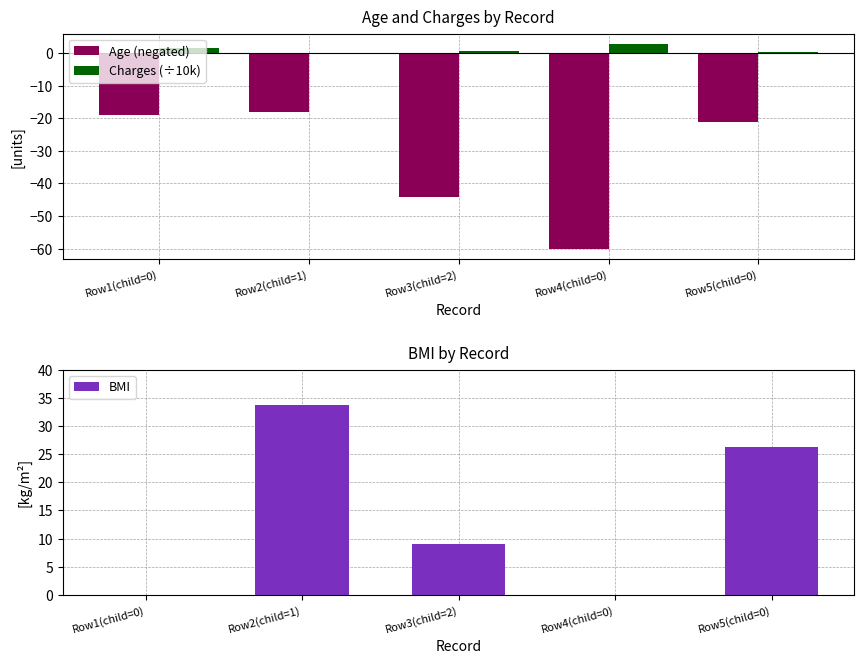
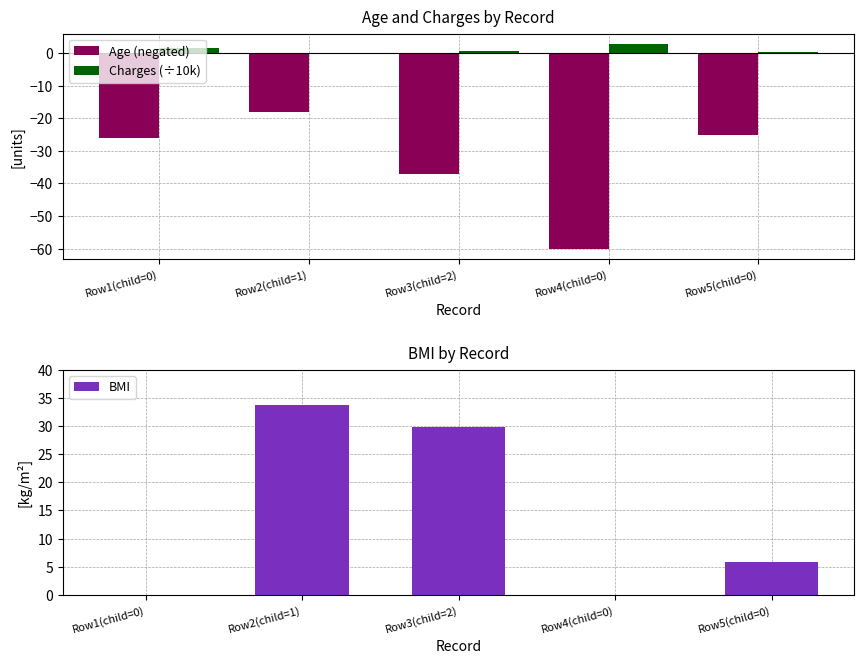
  {
    "Age and Charges by Record": {
      "Age (negated)": {
-       "Row1(child=0)": -19,
+       "Row1(child=0)": -26,
        "Row2(child=1)": -18,
-       "Row3(child=2)": -44,
+       "Row3(child=2)": -37,
        "Row4(child=0)": -60,
-       "Row5(child=0)": -21
+       "Row5(child=0)": -25
      },
      "Charges (÷10k)": {
        "Row4(child=0)": 3
      }
    },
    "BMI by Record": {
      "Row1(child=0)": 0,
      "Row2(child=1)": 34,
-     "Row3(child=2)": 9,
+     "Row3(child=2)": 30,
      "Row4(child=0)": 0,
-     "Row5(child=0)": 26
+     "Row5(child=0)": 6
    }
  }
